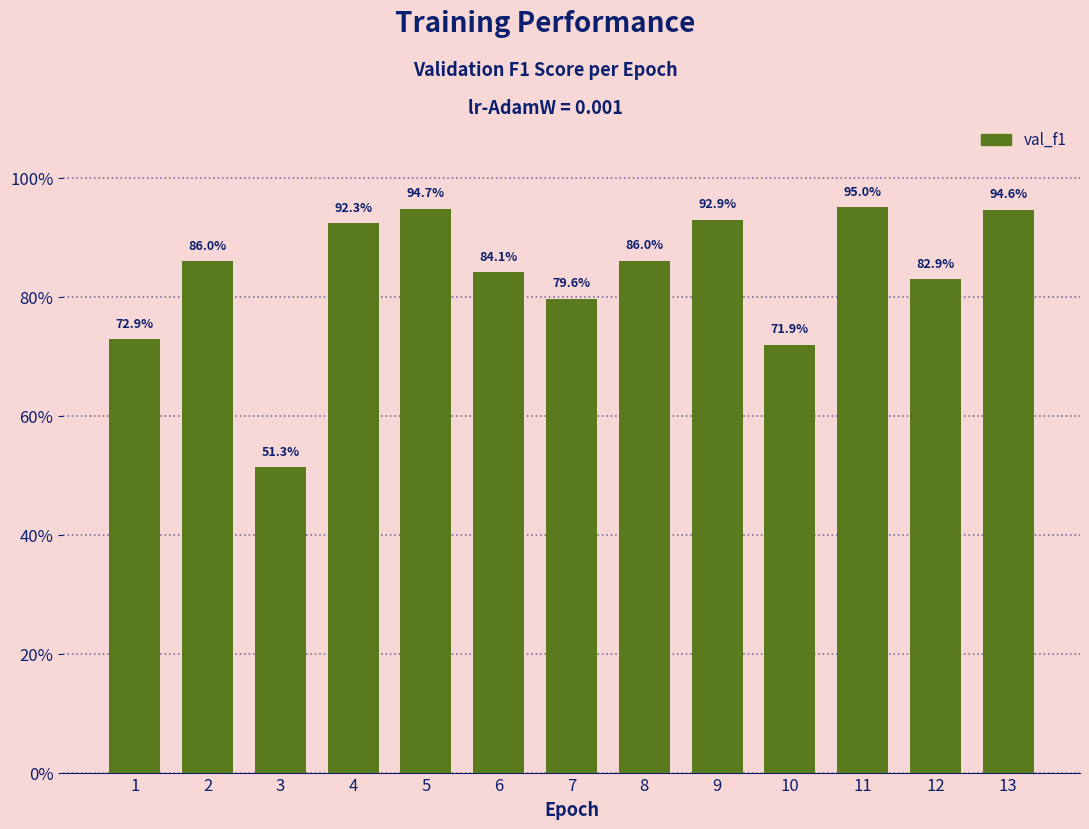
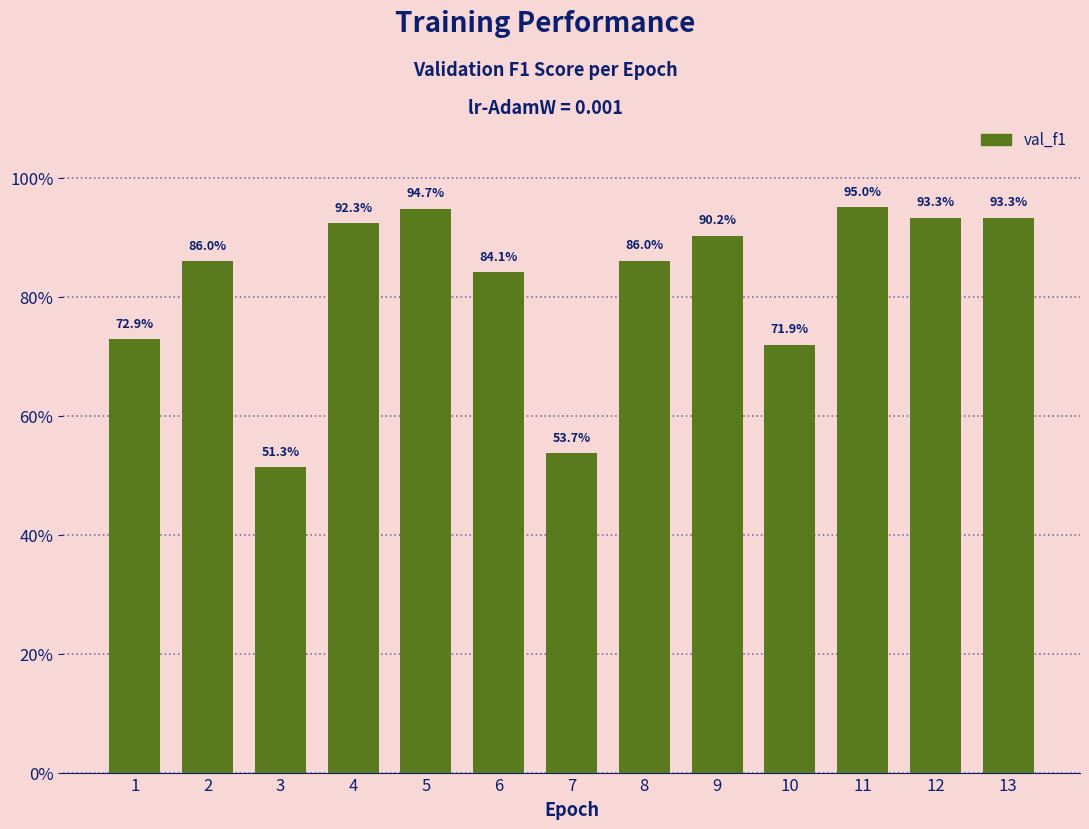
  {
    "1": "72.9%",
    "2": "86.0%",
    "3": "51.3%",
    "4": "92.3%",
    "5": "94.7%",
    "6": "84.1%",
-   "7": "79.6%",
+   "7": "53.7%",
    "8": "86.0%",
-   "9": "92.9%",
+   "9": "90.2%",
    "10": "71.9%",
    "11": "95.0%",
-   "12": "82.9%",
-   "13": "94.6%"
+   "12": "93.3%",
+   "13": "93.3%"
  }
